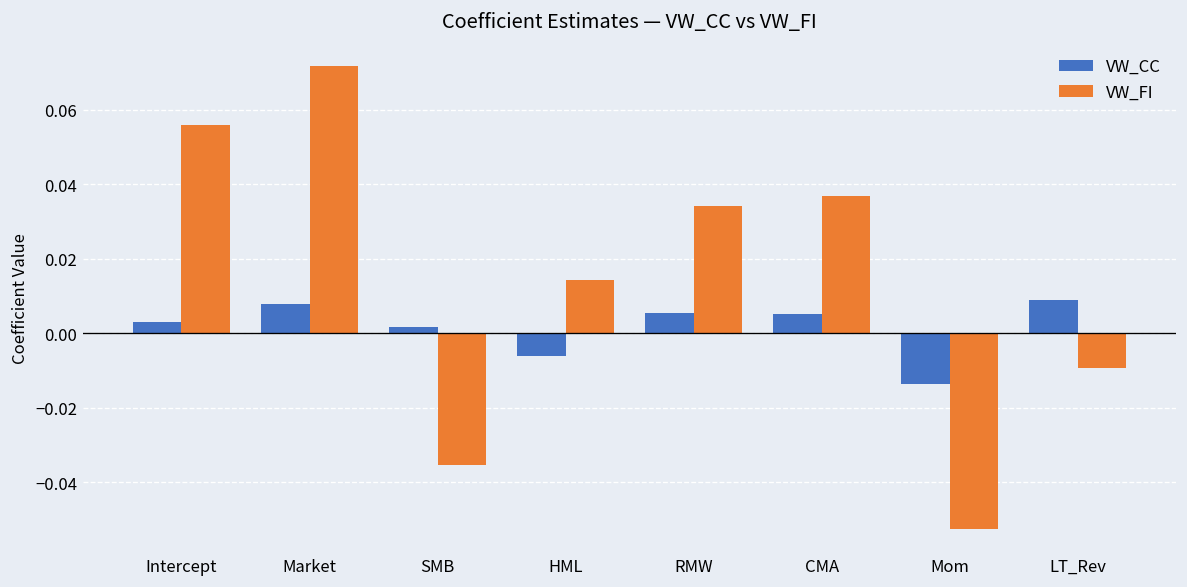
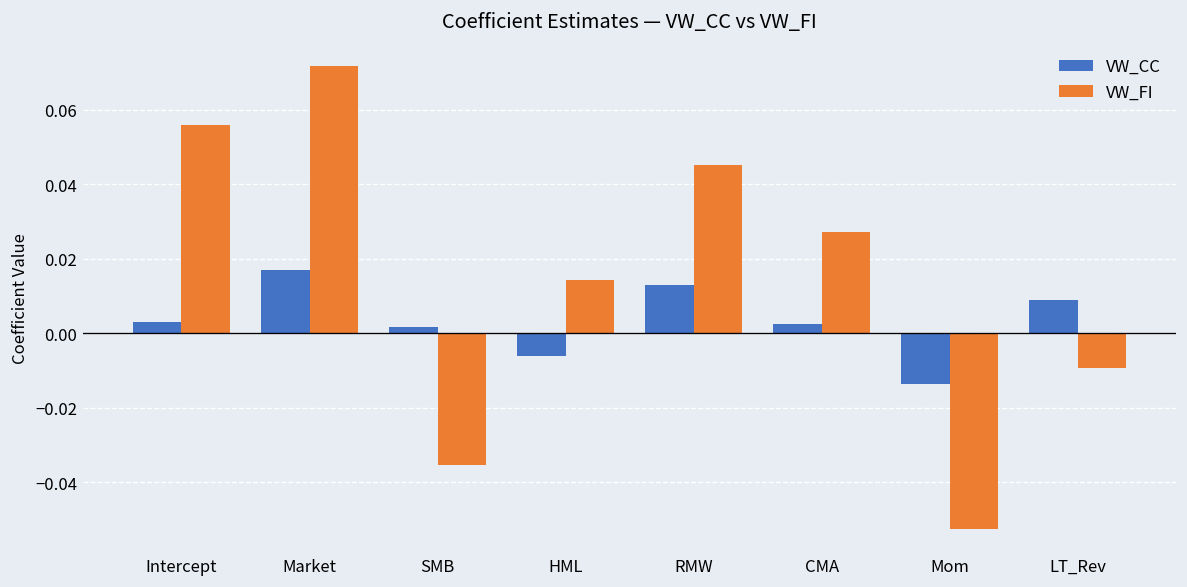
  {
    "VW_CC": {
      "Intercept": 0.003,
-     "Market": 0.008,
+     "Market": 0.017,
      "SMB": 0.002,
      "HML": -0.006,
-     "RMW": 0.005,
-     "CMA": 0.005,
+     "RMW": 0.013,
+     "CMA": 0.002,
      "Mom": -0.014,
      "LT_Rev": 0.009
    },
    "VW_FI": {
      "Intercept": 0.056,
      "Market": 0.072,
      "SMB": -0.035,
      "HML": 0.014,
-     "RMW": 0.034,
-     "CMA": 0.037,
+     "RMW": 0.045,
+     "CMA": 0.027,
      "Mom": -0.053,
      "LT_Rev": -0.009
    }
  }
